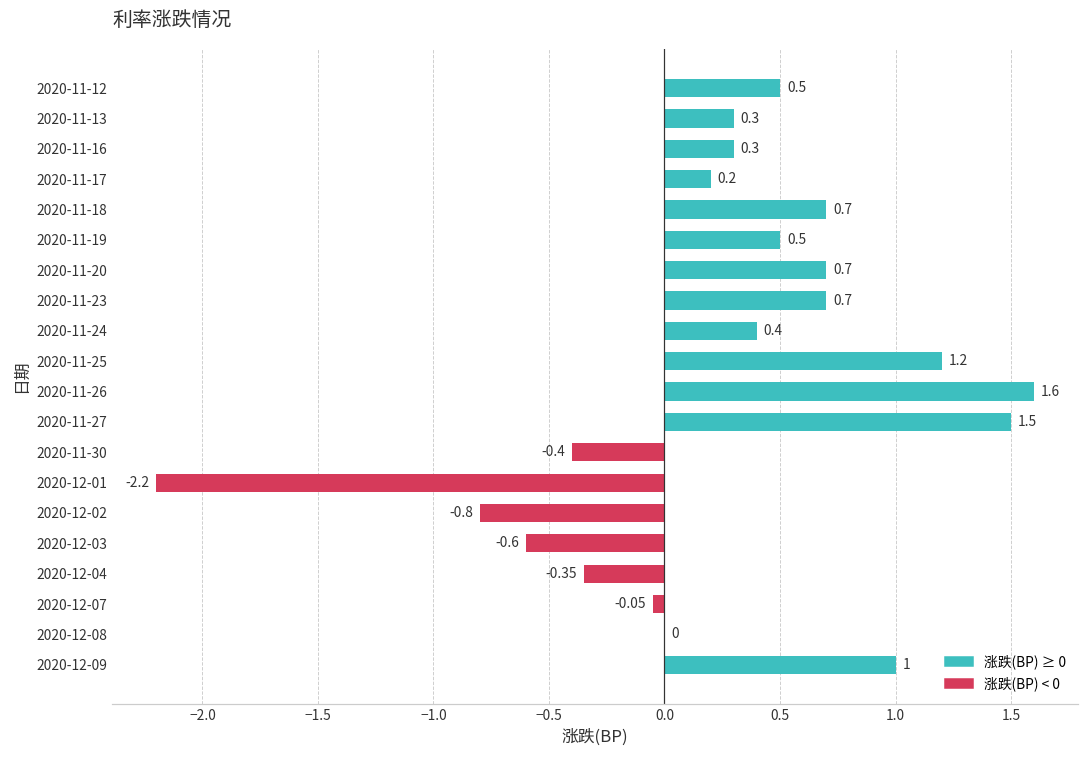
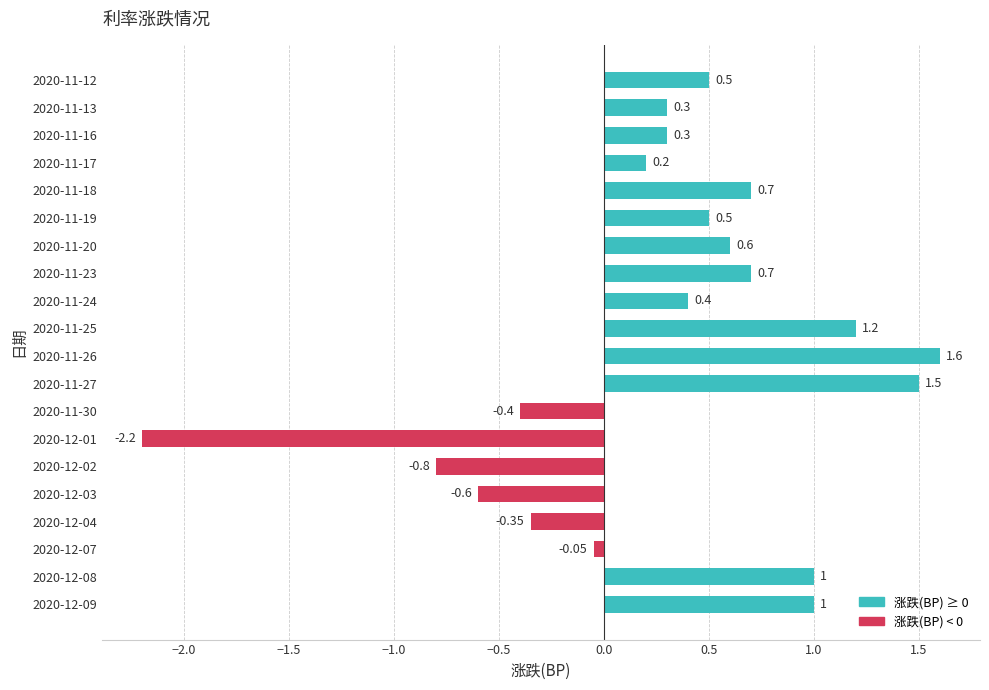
  {
    "2020-11-12": 0.5,
    "2020-11-13": 0.3,
    "2020-11-16": 0.3,
    "2020-11-17": 0.2,
    "2020-11-18": 0.7,
    "2020-11-19": 0.5,
-   "2020-11-20": 0.7,
+   "2020-11-20": 0.6,
    "2020-11-23": 0.7,
    "2020-11-24": 0.4,
    "2020-11-25": 1.2,
    "2020-11-26": 1.6,
    "2020-11-27": 1.5,
    "2020-11-30": -0.4,
    "2020-12-01": -2.2,
    "2020-12-02": -0.8,
    "2020-12-03": -0.6,
    "2020-12-04": -0.35,
    "2020-12-07": -0.05,
-   "2020-12-08": 0,
+   "2020-12-08": 1,
    "2020-12-09": 1
  }
